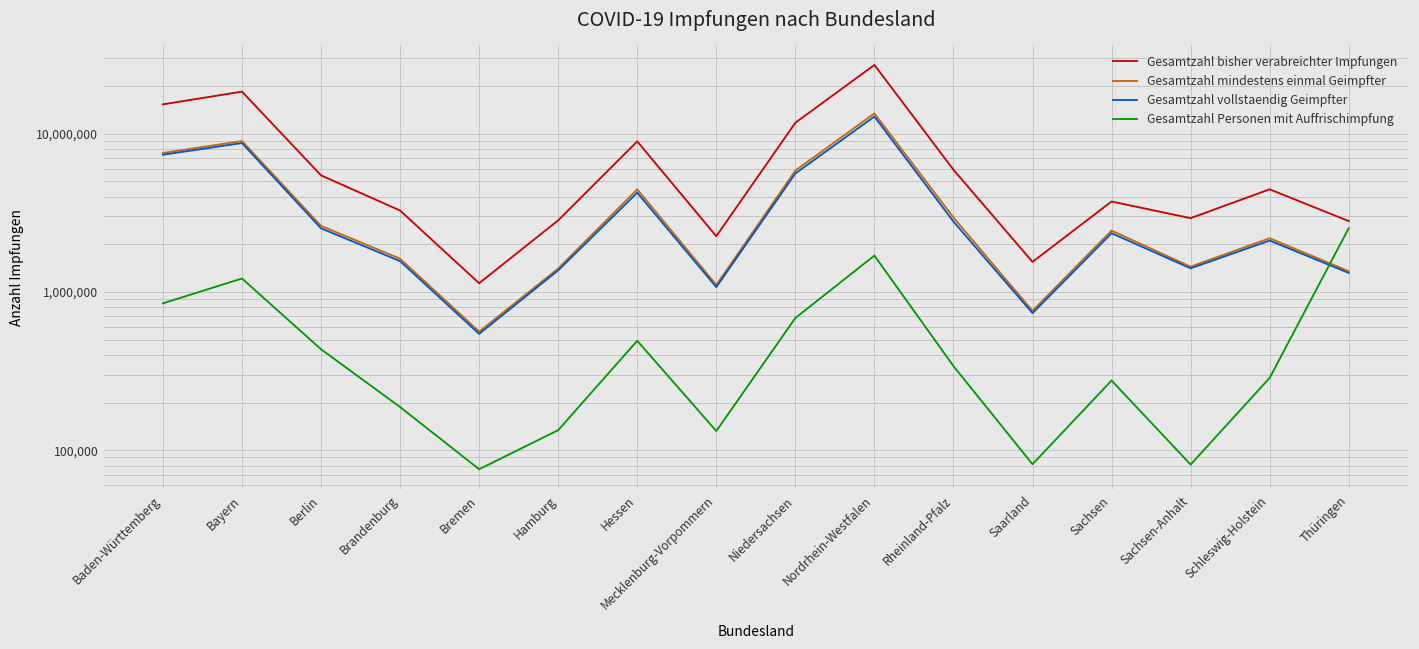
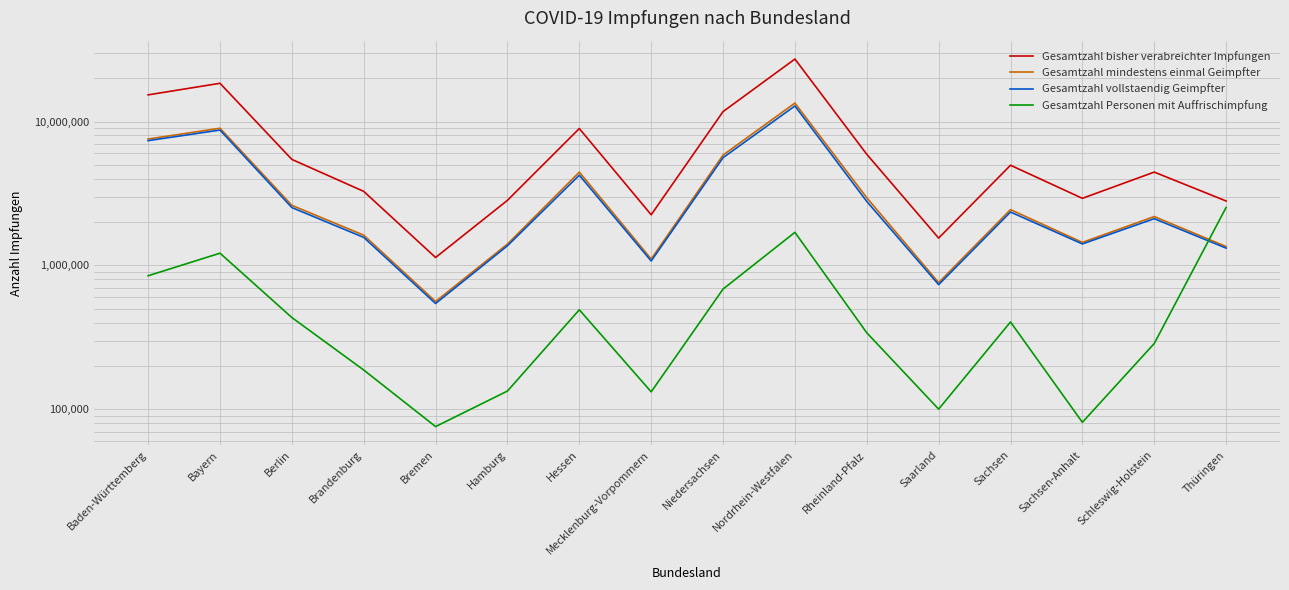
  {
    "Gesamtzahl bisher verabreichter Impfungen": {
      "Baden-Württemberg": "15,000,000",
      "Bayern": "18,000,000",
      "Berlin": "5,500,000",
      "Brandenburg": "3,300,000",
      "Bremen": "1,100,000",
      "Hamburg": "2,800,000",
      "Hessen": "9,000,000",
      "Mecklenburg-Vorpommern": "2,200,000",
      "Niedersachsen": "12,000,000",
      "Nordrhein-Westfalen": "27,000,000",
      "Rheinland-Pfalz": "5,900,000",
      "Saarland": "1,500,000",
-     "Sachsen": "3,700,000",
+     "Sachsen": "5,000,000",
      "Sachsen-Anhalt": "2,900,000",
      "Schleswig-Holstein": "4,500,000",
      "Thüringen": "2,800,000"
    },
    "Gesamtzahl mindestens einmal Geimpfter": {
      "Hessen": "4,400,000",
      "Niedersachsen": "5,800,000",
      "Nordrhein-Westfalen": "13,000,000",
      "Rheinland-Pfalz": "3,000,000"
    },
    "Gesamtzahl vollstaendig Geimpfter": {
      "Hessen": "4,200,000",
      "Niedersachsen": "5,600,000",
      "Nordrhein-Westfalen": "13,000,000",
      "Rheinland-Pfalz": "2,800,000"
    },
    "Gesamtzahl Personen mit Auffrischimpfung": {
      "Baden-Württemberg": "800,000",
      "Bayern": "1,200,000",
      "Berlin": "430,000",
      "Brandenburg": "190,000",
      "Bremen": "80,000",
      "Hamburg": "130,000",
      "Hessen": "490,000",
      "Mecklenburg-Vorpommern": "130,000",
      "Niedersachsen": "700,000",
      "Nordrhein-Westfalen": "1,700,000",
      "Rheinland-Pfalz": "340,000",
-     "Saarland": "80,000",
-     "Sachsen": "280,000",
+     "Saarland": "100,000",
+     "Sachsen": "400,000",
      "Sachsen-Anhalt": "80,000",
      "Schleswig-Holstein": "290,000",
      "Thüringen": "2,500,000"
    }
  }
